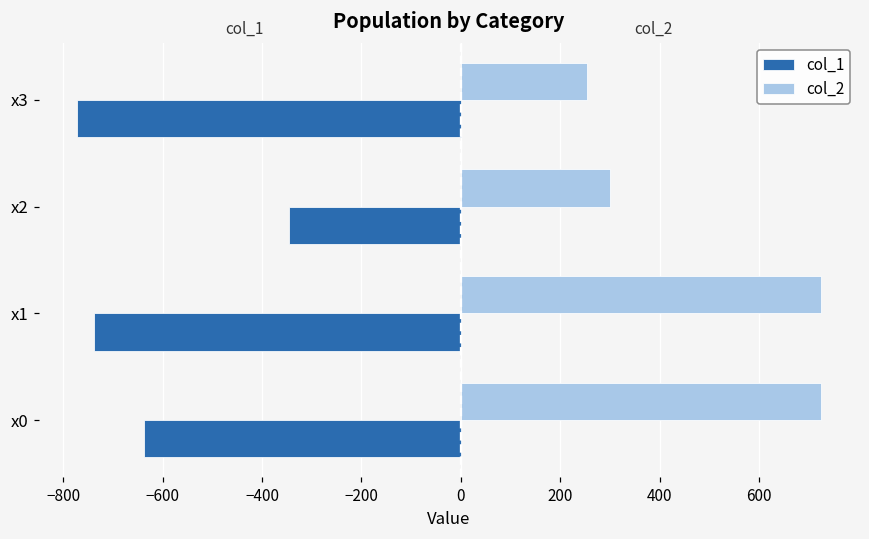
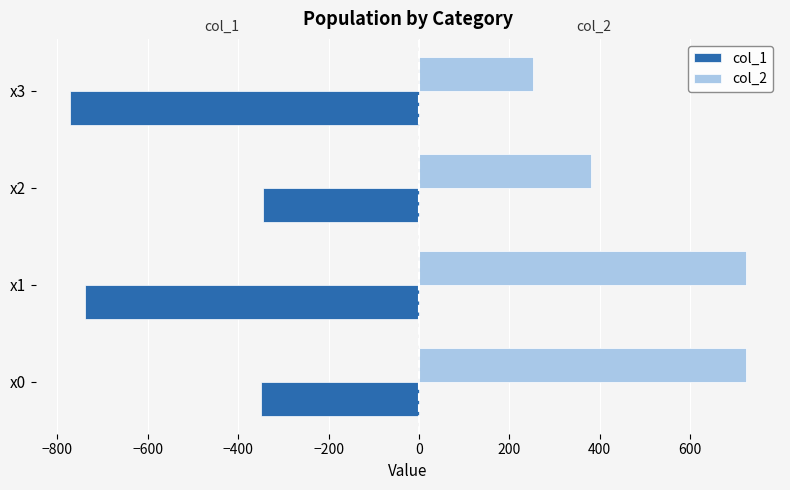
  {
    "col_1": {
      "x3": -770,
      "x2": -340,
      "x1": -740,
-     "x0": -640
+     "x0": -350
    },
    "col_2": {
      "x3": 250,
-     "x2": 300,
+     "x2": 380,
      "x1": 720,
      "x0": 720
    }
  }
